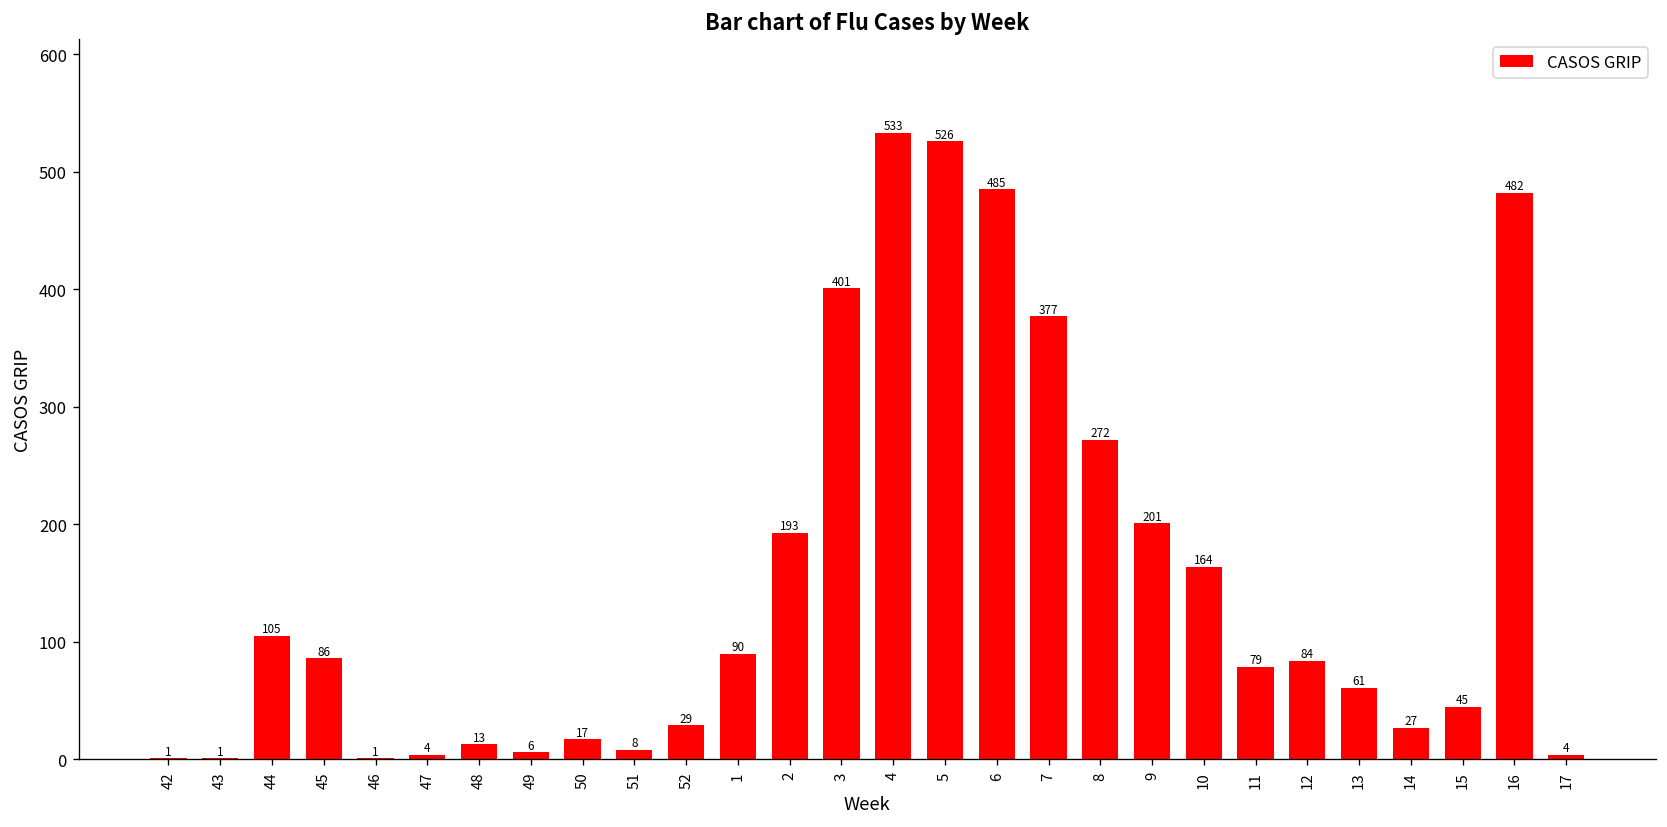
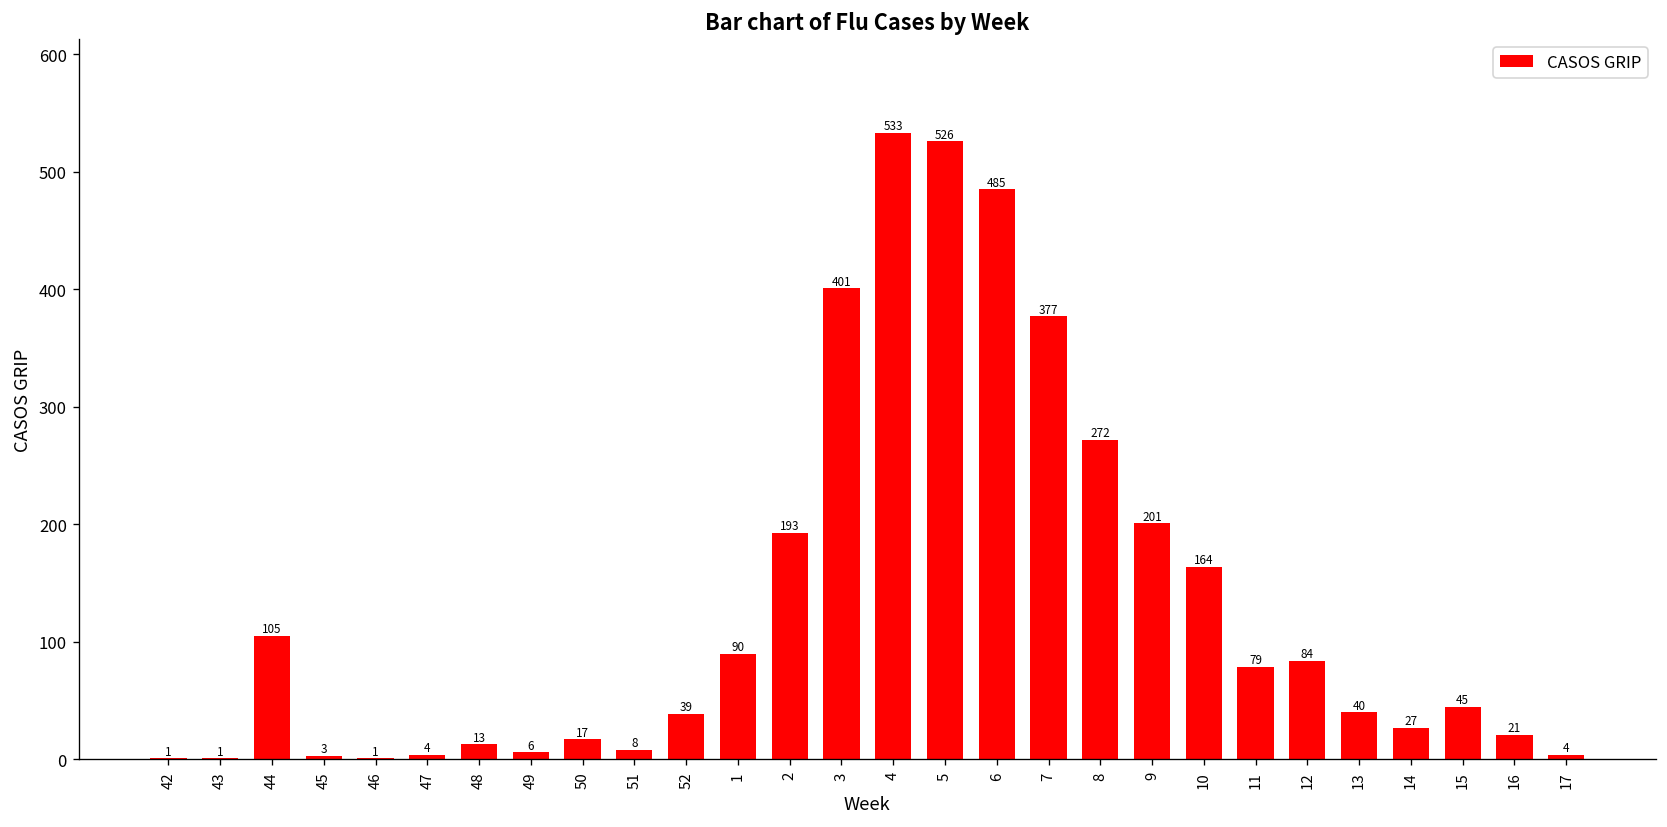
  {
    "42": 1,
    "43": 1,
    "44": 105,
-   "45": 86,
+   "45": 3,
    "46": 1,
    "47": 4,
    "48": 13,
    "49": 6,
    "50": 17,
    "51": 8,
-   "52": 29,
+   "52": 39,
    "1": 90,
    "2": 193,
    "3": 401,
    "4": 533,
    "5": 526,
    "6": 485,
    "7": 377,
    "8": 272,
    "9": 201,
    "10": 164,
    "11": 79,
    "12": 84,
-   "13": 61,
+   "13": 40,
    "14": 27,
    "15": 45,
-   "16": 482,
+   "16": 21,
    "17": 4
  }
